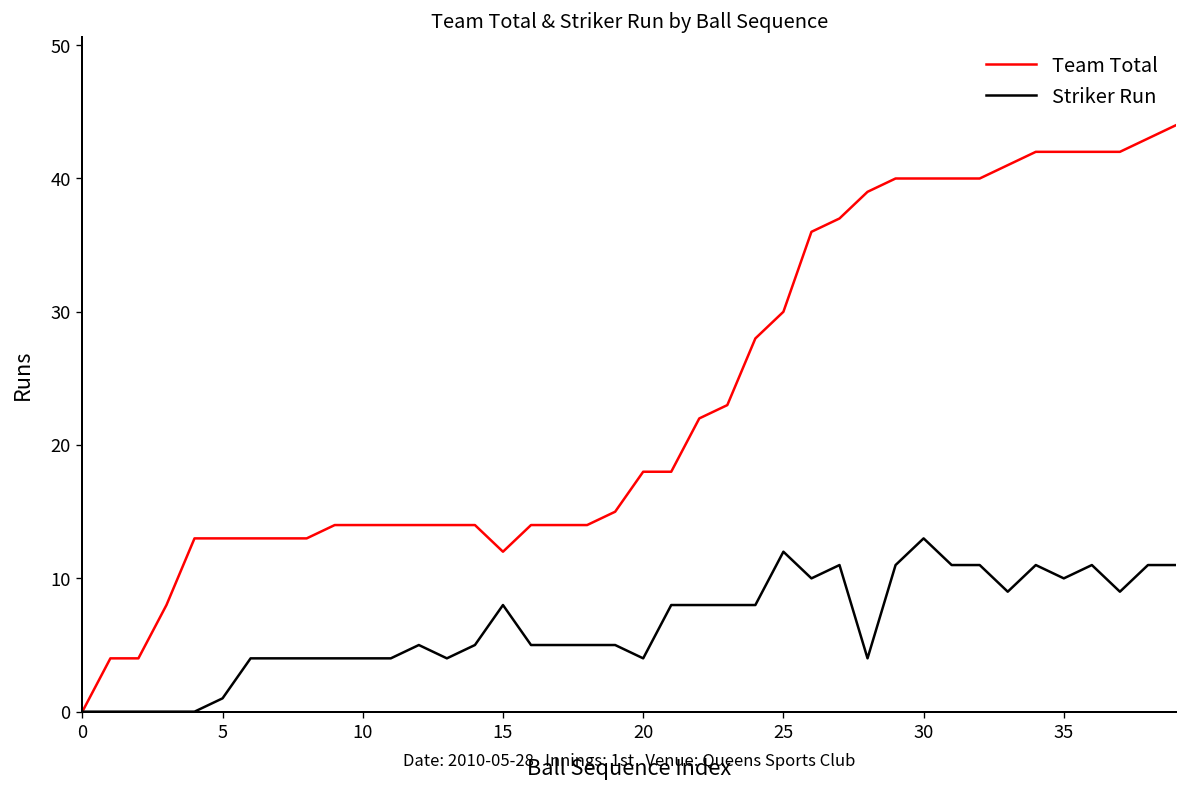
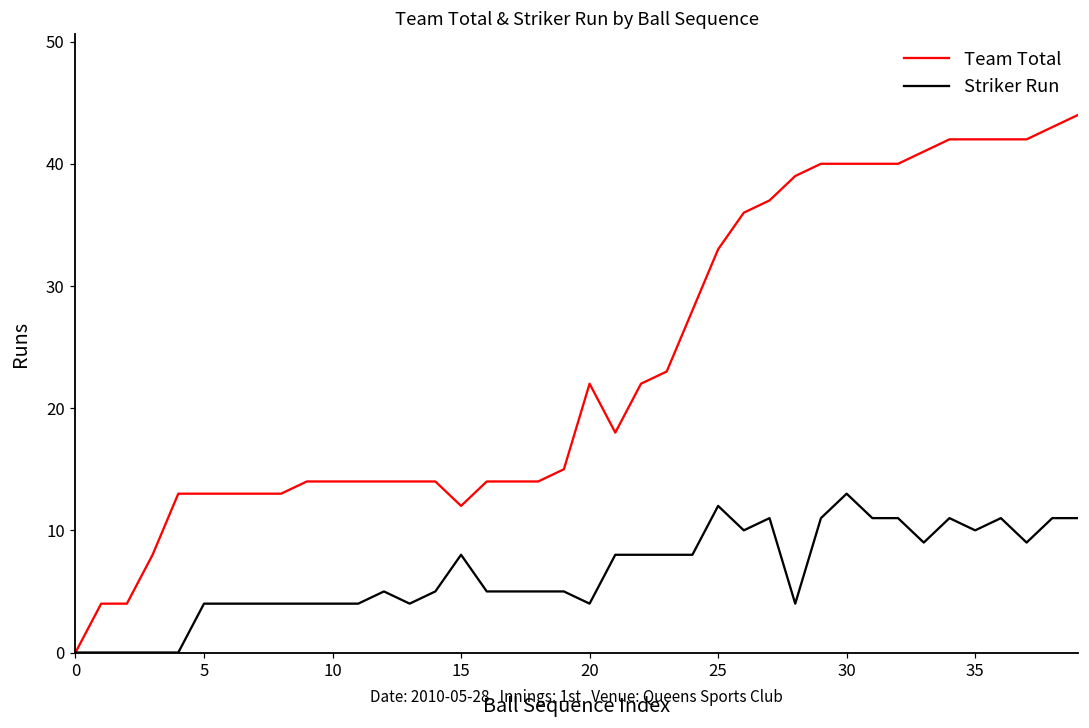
  {
    "Team Total": {
      "5": 13,
      "10": 14,
      "15": 12,
-     "20": 18,
-     "25": 30,
+     "20": 22,
+     "25": 33,
      "30": 40,
      "35": 42
    },
    "Striker Run": {
-     "5": 1,
+     "5": 4,
      "10": 4,
      "15": 8,
      "20": 4,
      "25": 12,
      "30": 13,
      "35": 10
    }
  }
